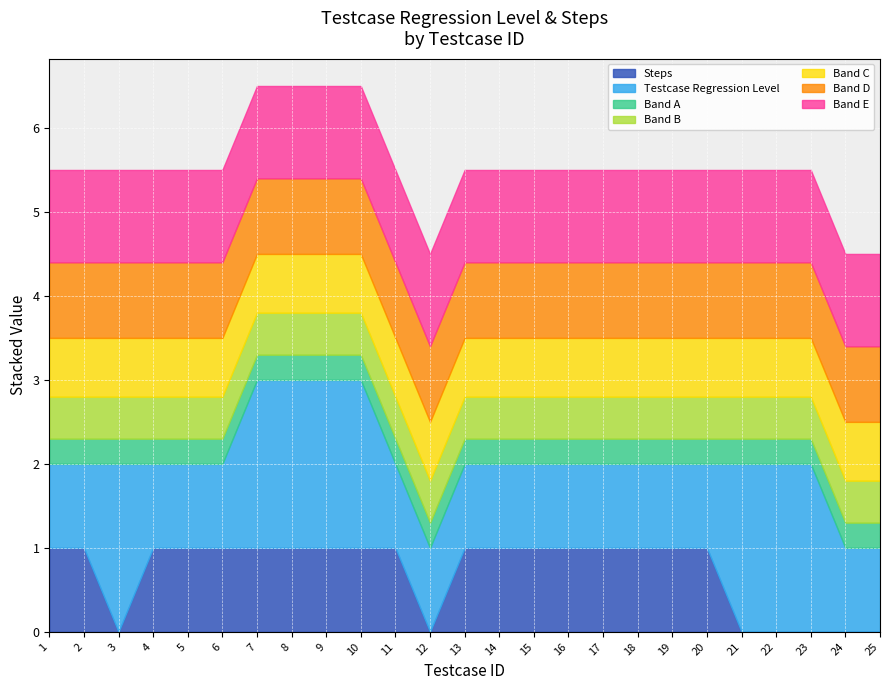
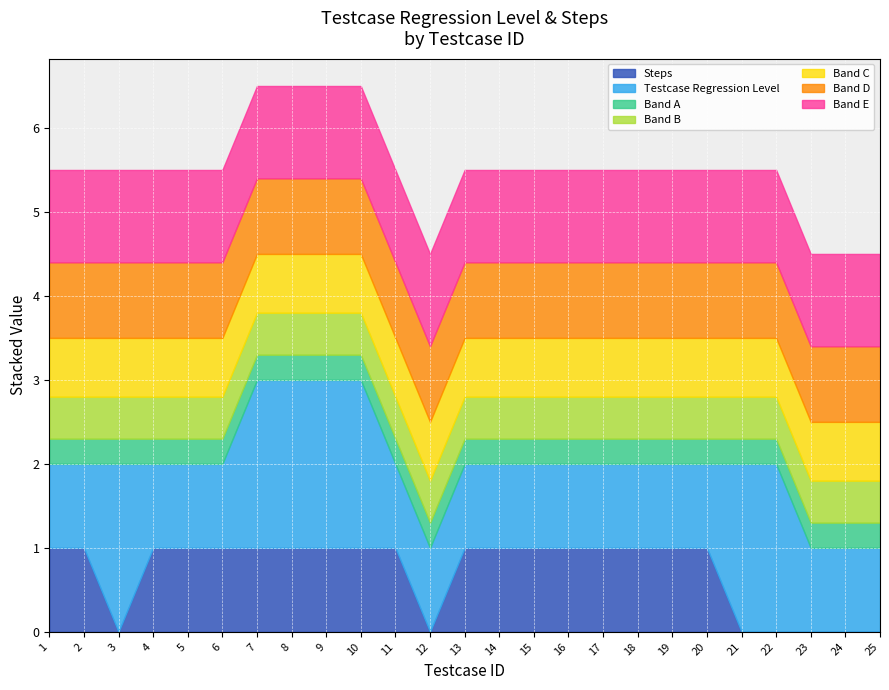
  {
    "Steps": {
      "1": 1,
      "2": 1,
      "3": 0,
      "4": 1,
      "5": 1,
      "6": 1,
      "7": 1,
      "8": 1,
      "9": 1,
      "10": 1,
      "11": 1,
      "12": 0,
      "13": 1,
      "14": 1,
      "15": 1,
      "16": 1,
      "17": 1,
      "18": 1,
      "19": 1,
      "20": 1,
      "21": 0,
      "22": 0,
      "23": 0,
      "24": 0,
      "25": 0
    },
    "Testcase Regression Level": {
-     "23": 2
+     "23": 1
    },
    "Band A": {
      "1": 0.3,
      "2": 0.3,
      "3": 0.3,
      "4": 0.3,
      "5": 0.3,
      "6": 0.3,
      "7": 0.3,
      "8": 0.3,
      "9": 0.3,
      "10": 0.3,
      "11": 0.3,
      "12": 0.3,
      "13": 0.3,
      "14": 0.3,
      "15": 0.3,
      "16": 0.3,
      "17": 0.3,
      "18": 0.3,
      "19": 0.3,
      "20": 0.3,
      "21": 0.3,
      "22": 0.3,
      "23": 0.3,
      "24": 0.3,
      "25": 0.3
    },
    "Band B": {
      "1": 0.5,
      "2": 0.5,
      "3": 0.5,
      "4": 0.5,
      "5": 0.5,
      "6": 0.5,
      "7": 0.5,
      "8": 0.5,
      "9": 0.5,
      "10": 0.5,
      "11": 0.5,
      "12": 0.5,
      "13": 0.5,
      "14": 0.5,
      "15": 0.5,
      "16": 0.5,
      "17": 0.5,
      "18": 0.5,
      "19": 0.5,
      "20": 0.5,
      "21": 0.5,
      "22": 0.5,
      "23": 0.5,
      "24": 0.5,
      "25": 0.5
    },
    "Band C": {
      "1": 0.7,
      "2": 0.7,
      "3": 0.7,
      "4": 0.7,
      "5": 0.7,
      "6": 0.7,
      "7": 0.7,
      "8": 0.7,
      "9": 0.7,
      "10": 0.7,
      "11": 0.7,
      "12": 0.7,
      "13": 0.7,
      "14": 0.7,
      "15": 0.7,
      "16": 0.7,
      "17": 0.7,
      "18": 0.7,
      "19": 0.7,
      "20": 0.7,
      "21": 0.7,
      "22": 0.7,
      "23": 0.7,
      "24": 0.7,
      "25": 0.7
    },
    "Band D": {
      "1": 0.9,
      "2": 0.9,
      "3": 0.9,
      "4": 0.9,
      "5": 0.9,
      "6": 0.9,
      "7": 0.9,
      "8": 0.9,
      "9": 0.9,
      "10": 0.9,
      "11": 0.9,
      "12": 0.9,
      "13": 0.9,
      "14": 0.9,
      "15": 0.9,
      "16": 0.9,
      "17": 0.9,
      "18": 0.9,
      "19": 0.9,
      "20": 0.9,
      "21": 0.9,
      "22": 0.9,
      "23": 0.9,
      "24": 0.9,
      "25": 0.9
    },
    "Band E": {
      "1": 1.1,
      "2": 1.1,
      "3": 1.1,
      "4": 1.1,
      "5": 1.1,
      "6": 1.1,
      "7": 1.1,
      "8": 1.1,
      "9": 1.1,
      "10": 1.1,
      "11": 1.1,
      "12": 1.1,
      "13": 1.1,
      "14": 1.1,
      "15": 1.1,
      "16": 1.1,
      "17": 1.1,
      "18": 1.1,
      "19": 1.1,
      "20": 1.1,
      "21": 1.1,
      "22": 1.1,
      "23": 1.1,
      "24": 1.1,
      "25": 1.1
    }
  }
